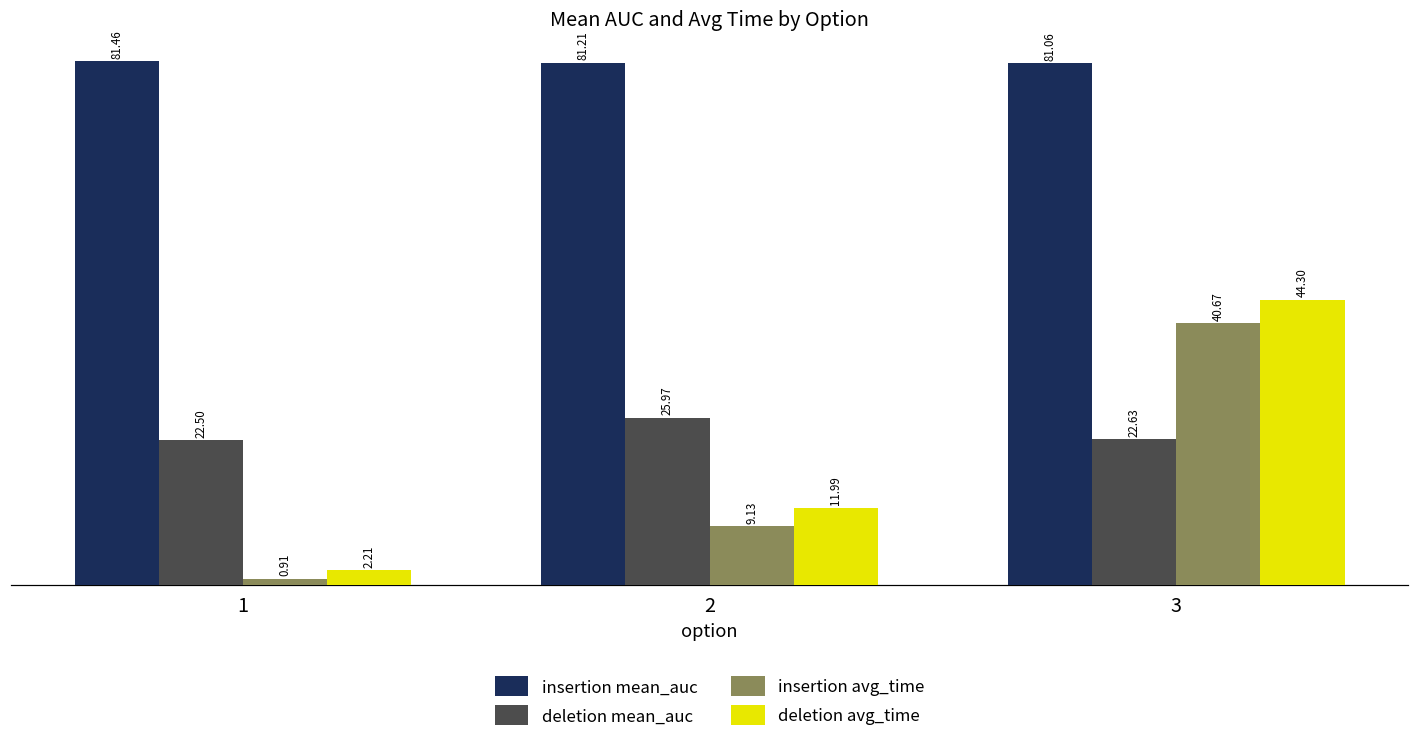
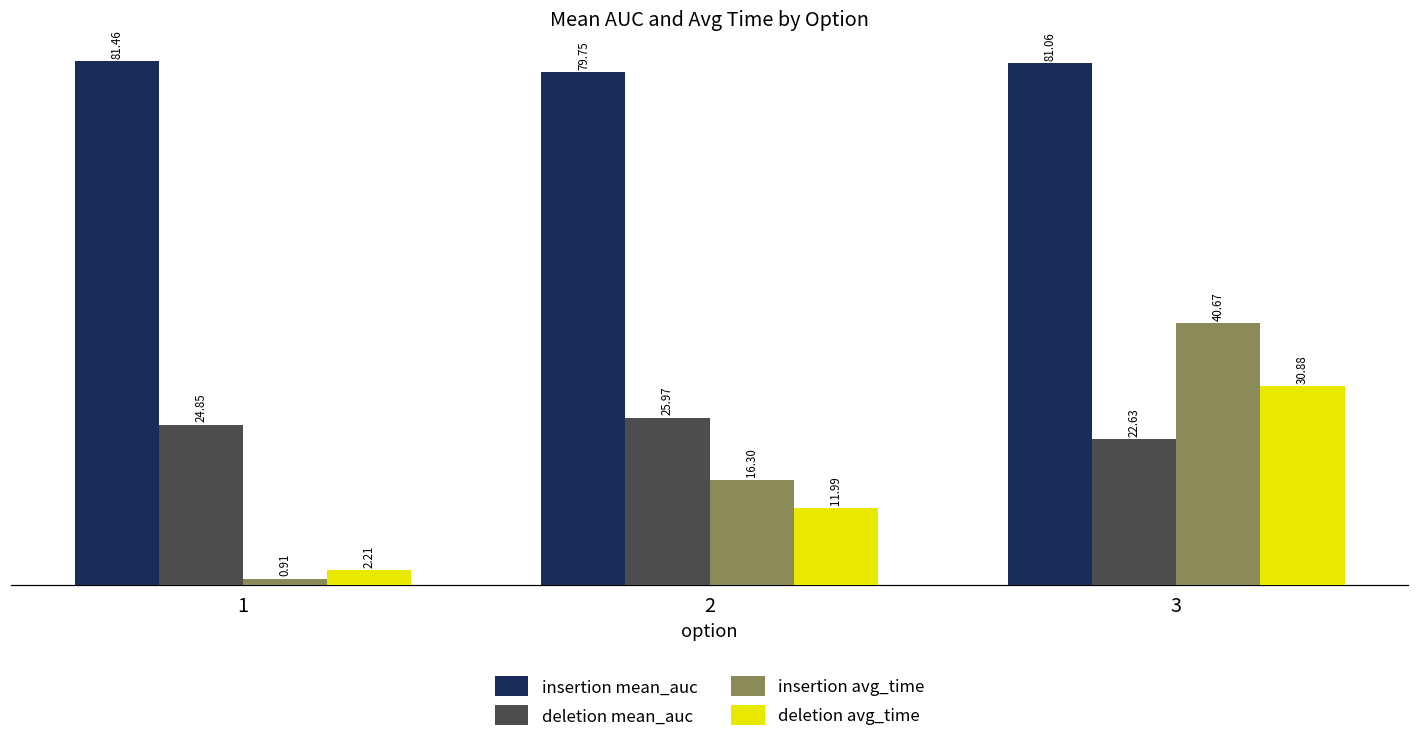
  {
    "insertion mean_auc": {
      "1": 81.46,
-     "2": 81.21,
+     "2": 79.75,
      "3": 81.06
    },
    "deletion mean_auc": {
-     "1": 22.50,
+     "1": 24.85,
      "2": 25.97,
      "3": 22.63
    },
    "insertion avg_time": {
      "1": 0.91,
-     "2": 9.13,
+     "2": 16.30,
      "3": 40.67
    },
    "deletion avg_time": {
      "1": 2.21,
      "2": 11.99,
-     "3": 44.30
+     "3": 30.88
    }
  }
